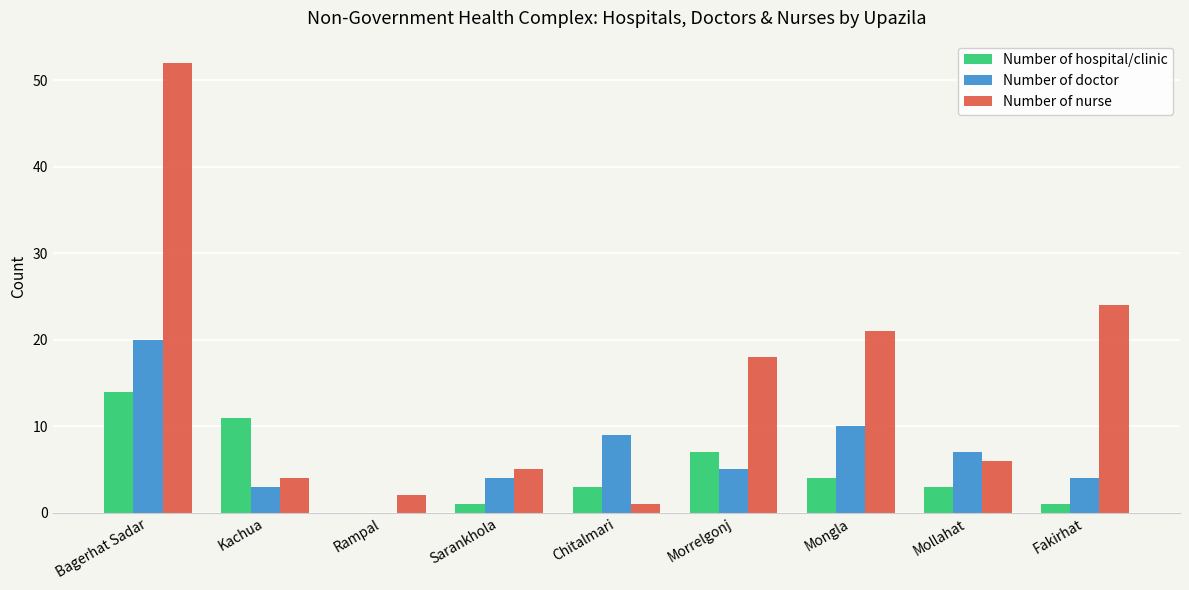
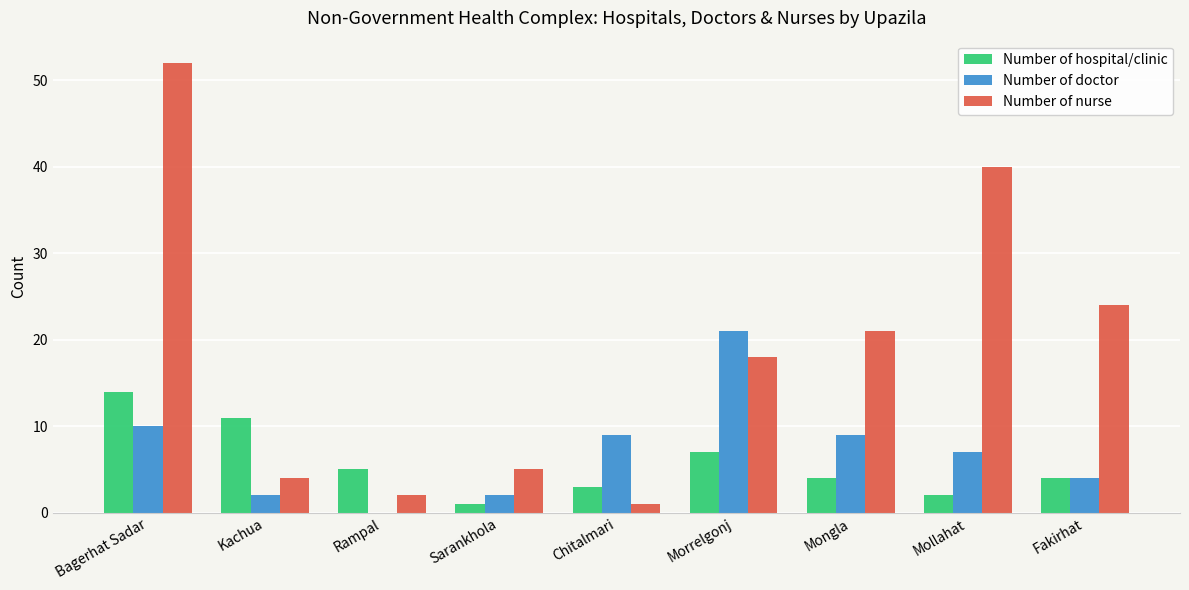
  {
    "Number of hospital/clinic": {
      "Bagerhat Sadar": 14,
      "Kachua": 11,
-     "Rampal": 0,
+     "Rampal": 5,
      "Sarankhola": 1,
      "Chitalmari": 3,
      "Morrelgonj": 7,
      "Mongla": 4,
-     "Mollahat": 3,
-     "Fakirhat": 1
+     "Mollahat": 2,
+     "Fakirhat": 4
    },
    "Number of doctor": {
-     "Bagerhat Sadar": 20,
-     "Kachua": 3,
+     "Bagerhat Sadar": 10,
+     "Kachua": 2,
      "Rampal": 0,
-     "Sarankhola": 4,
+     "Sarankhola": 2,
      "Chitalmari": 9,
-     "Morrelgonj": 5,
-     "Mongla": 10,
+     "Morrelgonj": 21,
+     "Mongla": 9,
      "Mollahat": 7,
      "Fakirhat": 4
    },
    "Number of nurse": {
      "Bagerhat Sadar": 52,
      "Kachua": 4,
      "Rampal": 2,
      "Sarankhola": 5,
      "Chitalmari": 1,
      "Morrelgonj": 18,
      "Mongla": 21,
-     "Mollahat": 6,
+     "Mollahat": 40,
      "Fakirhat": 24
    }
  }
